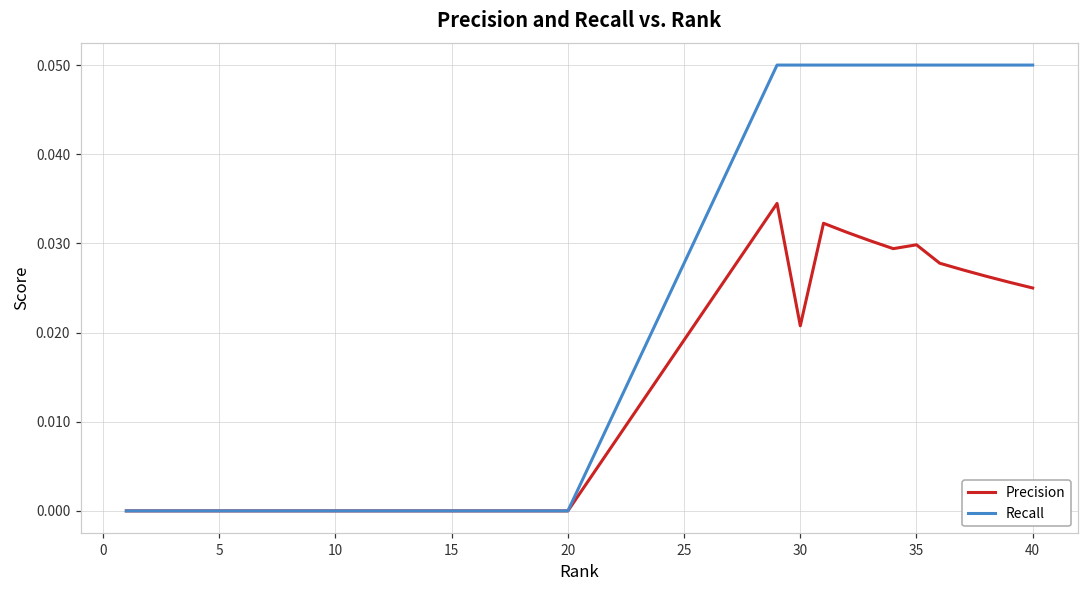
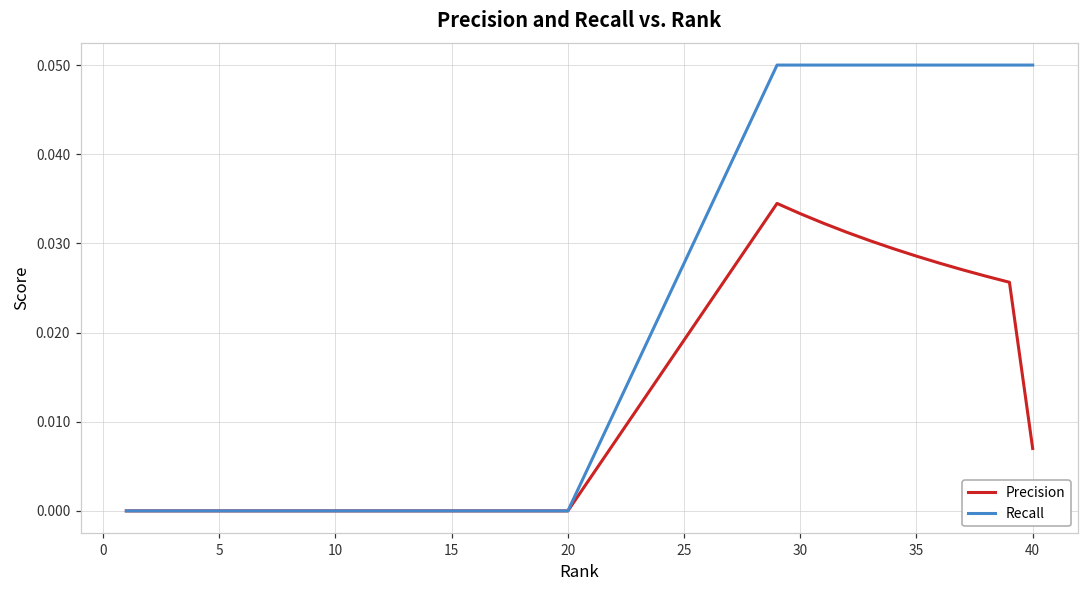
  {
    "Precision": {
-     "30": 0.021,
-     "35": 0.030,
-     "40": 0.025
+     "30": 0.033,
+     "35": 0.029,
+     "40": 0.007
    },
    "Recall": {
      "30": 0.050,
      "35": 0.050,
      "40": 0.050
    }
  }
